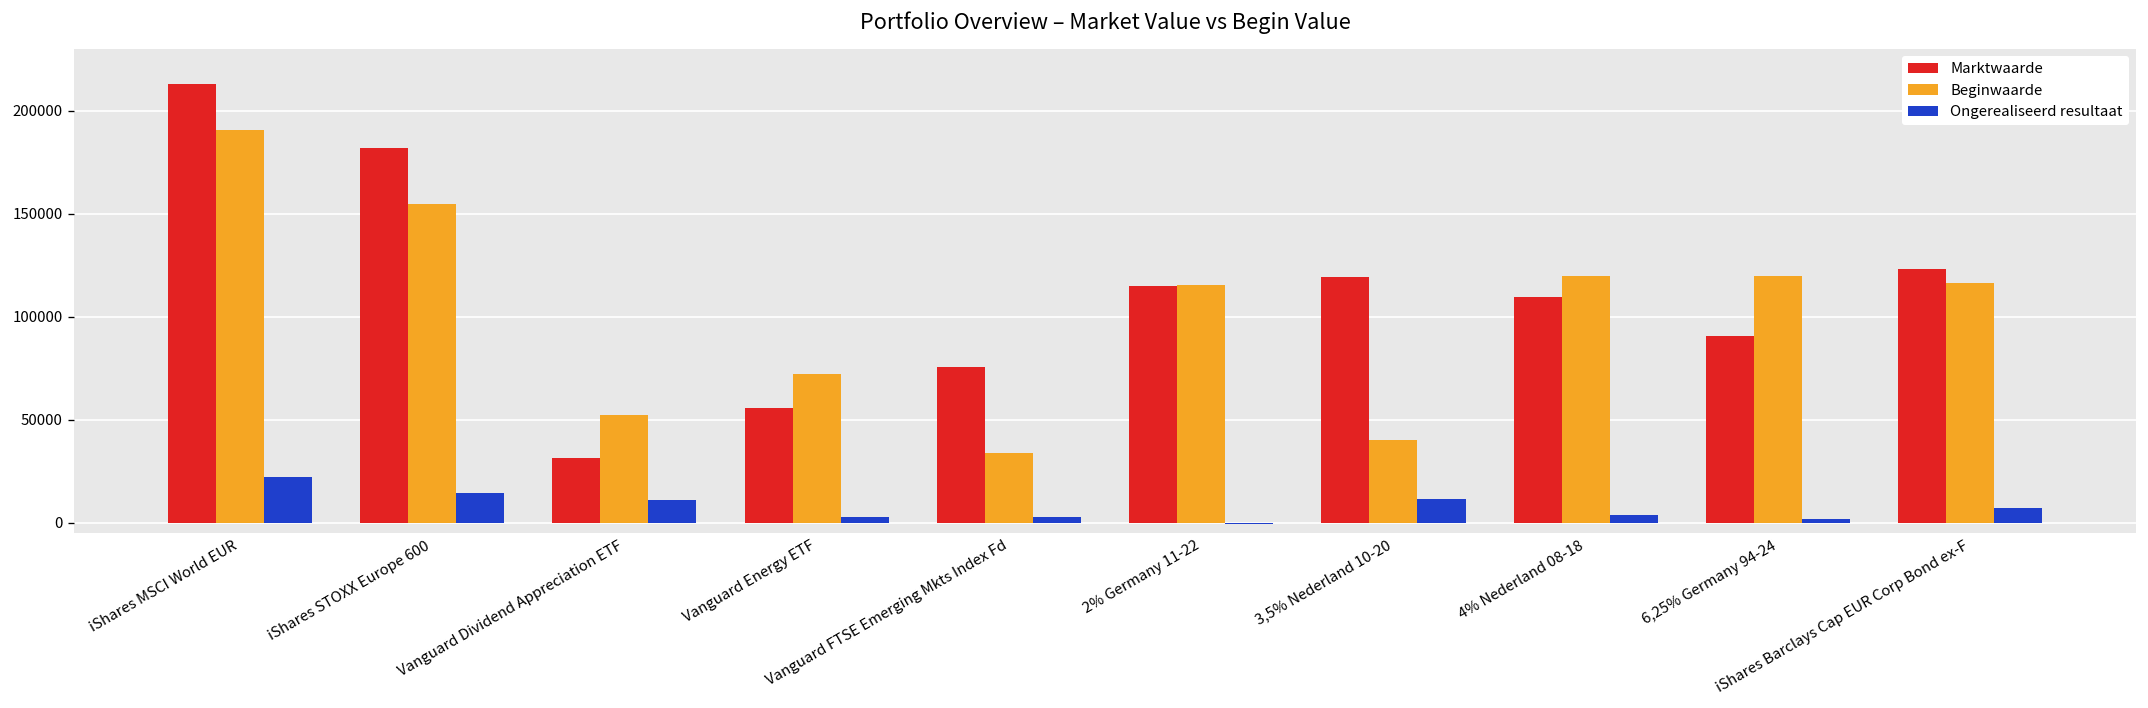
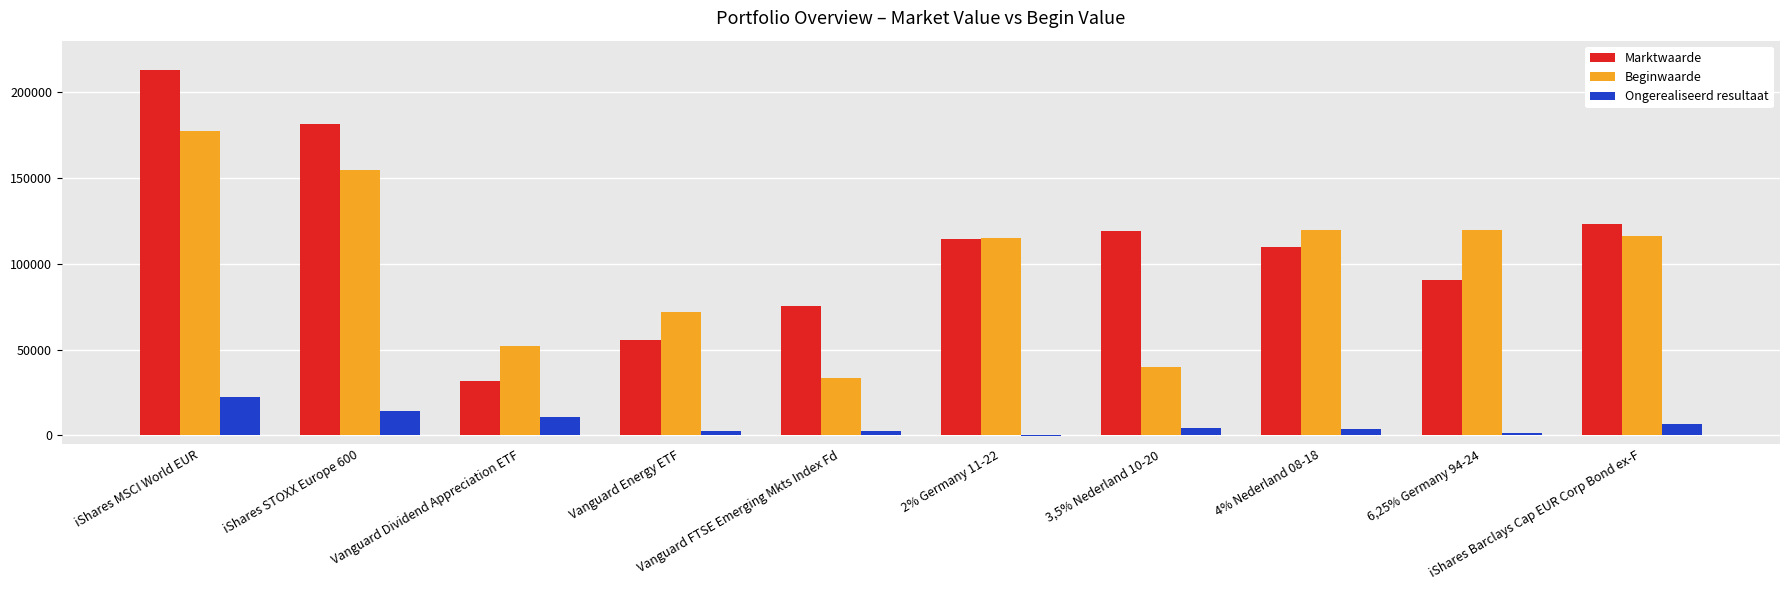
  {
    "Marktwaarde": {
      "iShares MSCI World EUR": 213000,
      "iShares STOXX Europe 600": 182000,
      "Vanguard Dividend Appreciation ETF": 32000,
      "Vanguard Energy ETF": 56000,
      "Vanguard FTSE Emerging Mkts Index Fd": 75000,
      "2% Germany 11-22": 115000,
      "3,5% Nederland 10-20": 119000,
      "4% Nederland 08-18": 110000,
      "6,25% Germany 94-24": 91000,
      "iShares Barclays Cap EUR Corp Bond ex-F": 123000
    },
    "Beginwaarde": {
-     "iShares MSCI World EUR": 191000,
+     "iShares MSCI World EUR": 178000,
      "iShares STOXX Europe 600": 155000,
      "Vanguard Dividend Appreciation ETF": 52000,
      "Vanguard Energy ETF": 72000,
      "Vanguard FTSE Emerging Mkts Index Fd": 34000,
      "2% Germany 11-22": 115000,
      "3,5% Nederland 10-20": 40000,
      "4% Nederland 08-18": 120000,
      "6,25% Germany 94-24": 120000,
      "iShares Barclays Cap EUR Corp Bond ex-F": 116000
    },
    "Ongerealiseerd resultaat": {
      "iShares MSCI World EUR": 22000,
      "iShares STOXX Europe 600": 14000,
      "Vanguard Dividend Appreciation ETF": 11000,
      "Vanguard Energy ETF": 3000,
      "Vanguard FTSE Emerging Mkts Index Fd": 3000,
-     "3,5% Nederland 10-20": 12000,
+     "3,5% Nederland 10-20": 5000,
      "4% Nederland 08-18": 4000,
      "6,25% Germany 94-24": 2000,
      "iShares Barclays Cap EUR Corp Bond ex-F": 7000
    }
  }
